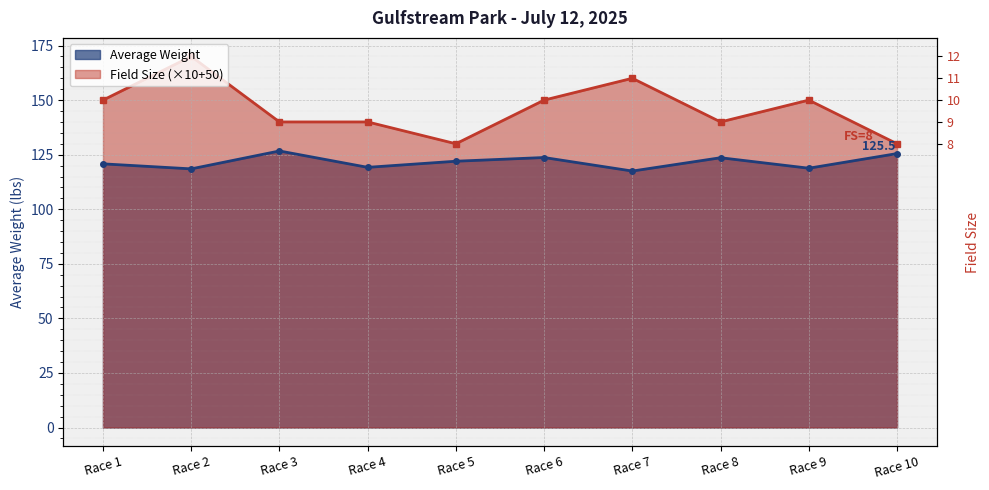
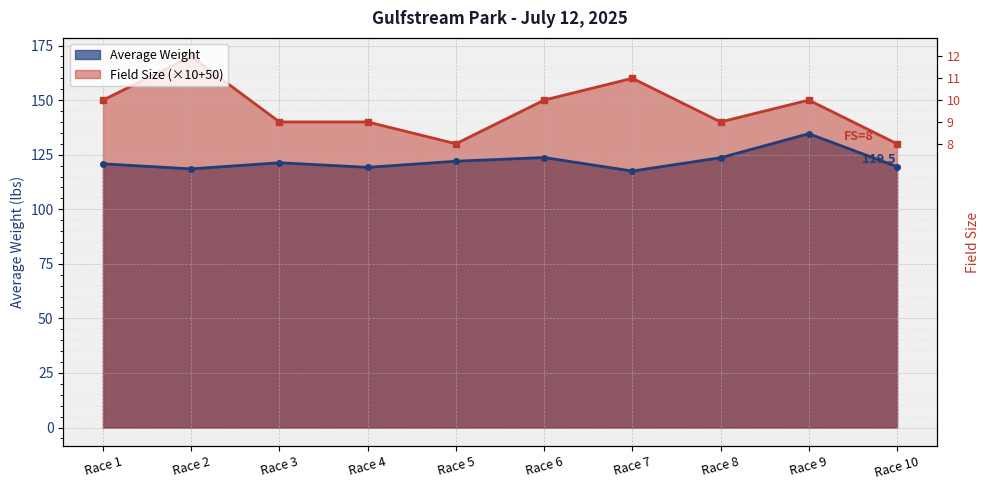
  {
    "Average Weight": {
-     "Race 3": 127,
-     "Race 9": 119,
-     "Race 10": 125.5
+     "Race 3": 121,
+     "Race 9": 135,
+     "Race 10": 119.5
    },
    "Field Size (×10+50)": {
      "Race 1": 150,
      "Race 3": 140,
      "Race 4": 140,
      "Race 5": 130,
      "Race 6": 150,
      "Race 7": 160,
      "Race 8": 140,
      "Race 9": 150
    }
  }
